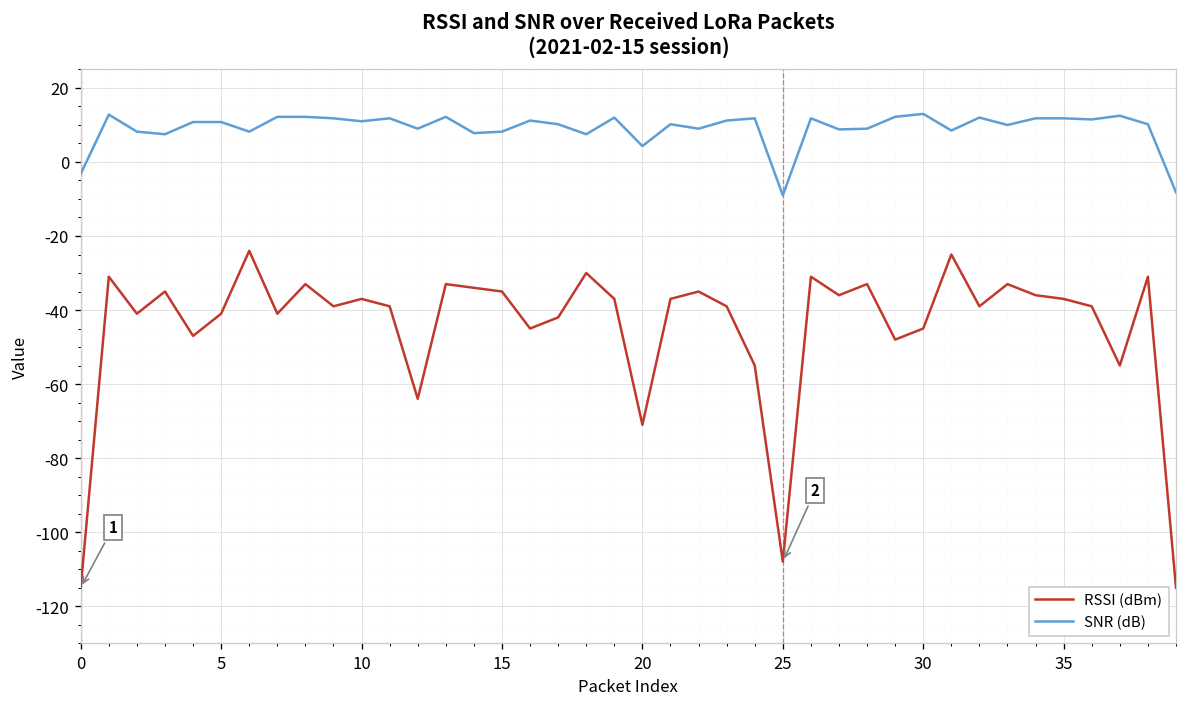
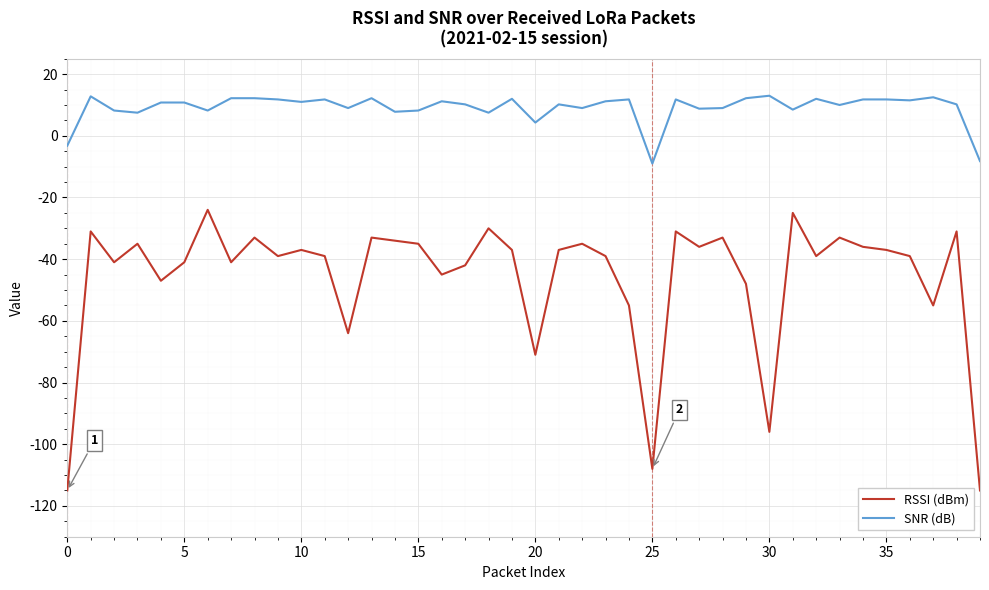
  {
    "RSSI (dBm)": {
      "5": -41,
      "10": -37,
      "15": -35,
      "20": -71,
-     "30": -45,
+     "30": -96,
      "35": -37
    },
    "SNR (dB)": {
      "0": -3,
      "5": 11,
      "10": 11,
      "15": 8,
      "20": 4,
      "25": -9,
      "30": 13,
      "35": 12
    }
  }
